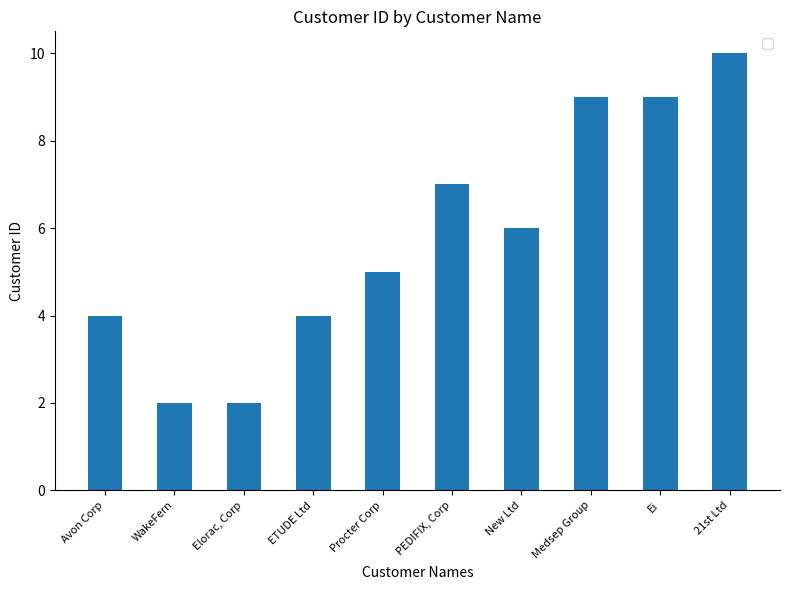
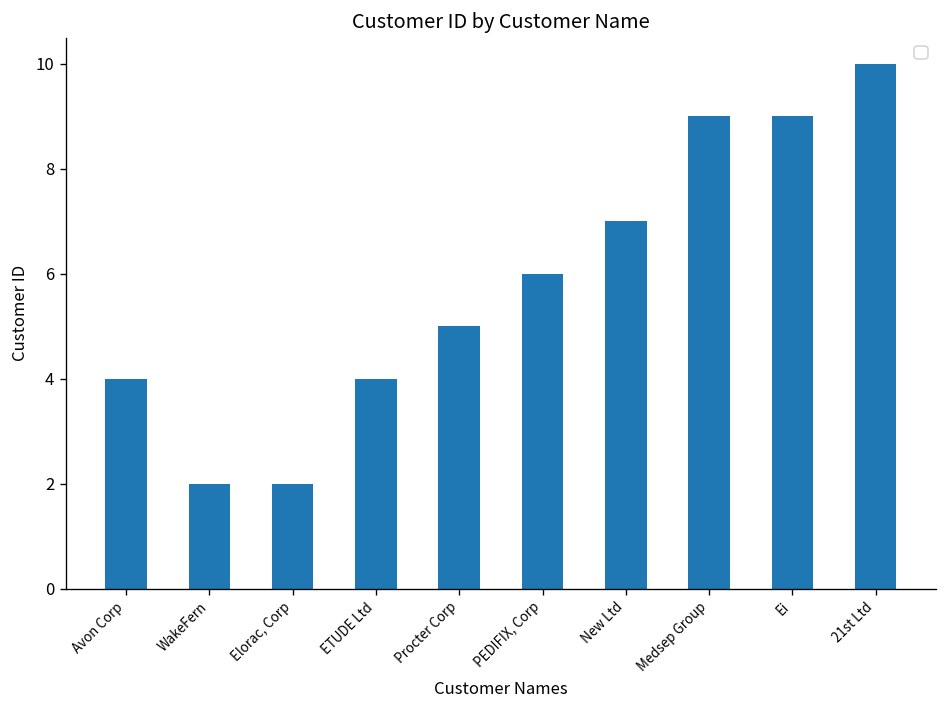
  {
    "Avon Corp": 4,
    "WakeFern": 2,
    "Elorac, Corp": 2,
    "ETUDE Ltd": 4,
    "Procter Corp": 5,
-   "PEDIFIX, Corp": 7,
-   "New Ltd": 6,
+   "PEDIFIX, Corp": 6,
+   "New Ltd": 7,
    "Medsep Group": 9,
    "Ei": 9,
    "21st Ltd": 10
  }
